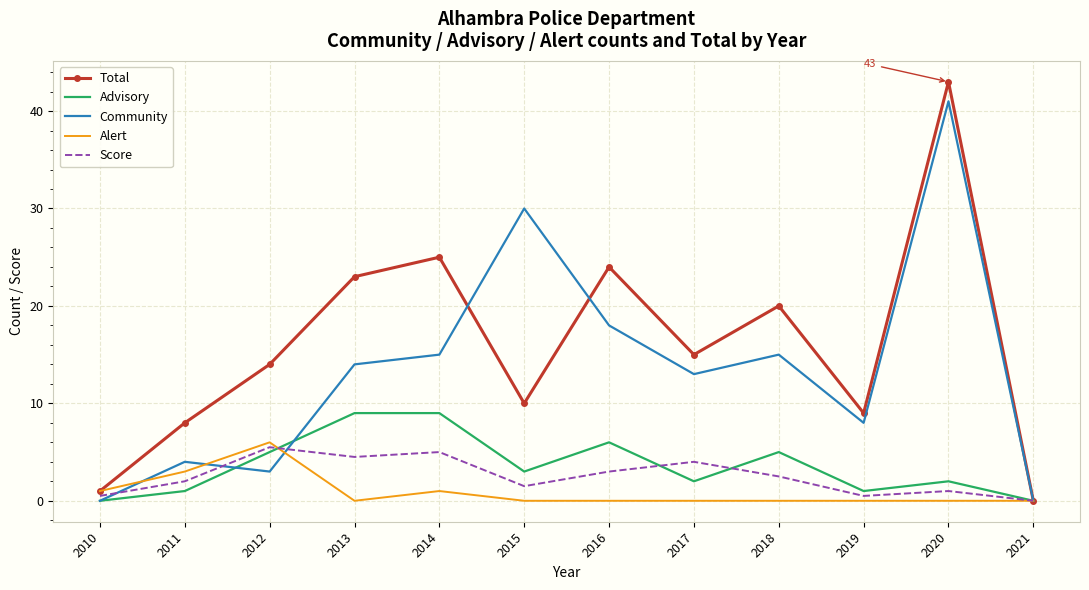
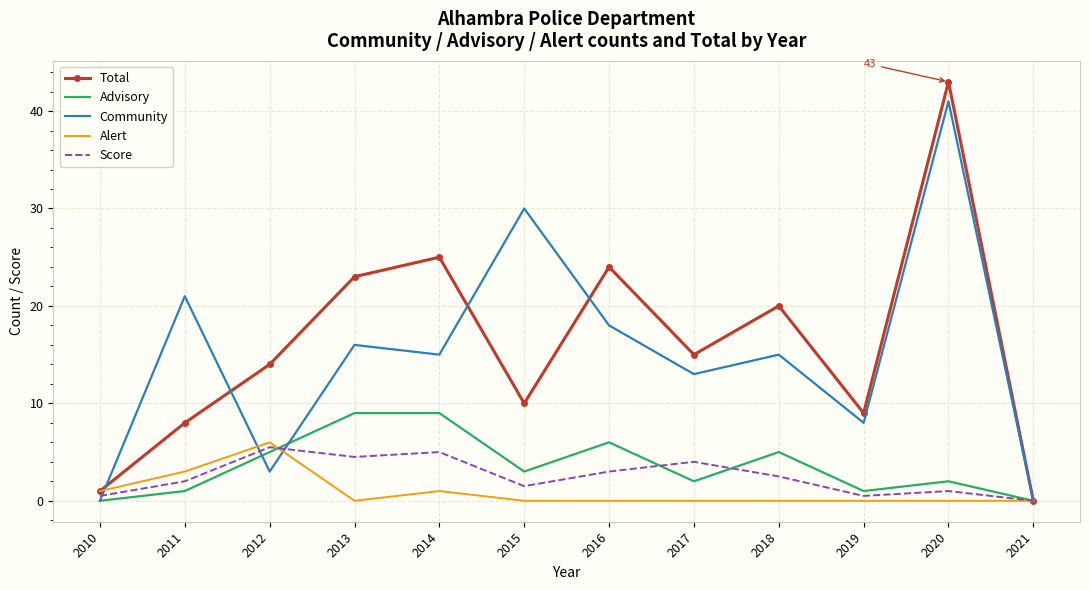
  {
    "Total": {
      "2020": 43
    },
    "Advisory": {
      "2011": 1,
      "2012": 5,
      "2013": 9,
      "2014": 9,
      "2015": 3,
      "2016": 6,
      "2017": 2,
      "2018": 5,
      "2019": 1,
      "2020": 2
    },
    "Community": {
-     "2011": 4,
+     "2011": 21,
      "2012": 3,
-     "2013": 14,
+     "2013": 16,
      "2014": 15,
      "2015": 30,
      "2016": 18,
      "2017": 13,
      "2018": 15,
      "2019": 8,
      "2020": 41
    },
    "Alert": {
      "2011": 3,
      "2012": 6,
      "2013": 0,
      "2014": 1,
      "2015": 0,
      "2016": 0,
      "2017": 0,
      "2018": 0,
      "2019": 0,
      "2020": 0
    },
    "Score": {
      "2010": 1,
      "2011": 2,
      "2012": 6,
      "2013": 5,
      "2014": 5,
      "2015": 2,
      "2016": 3,
      "2017": 4,
      "2018": 3,
      "2019": 1,
      "2020": 1
    }
  }
